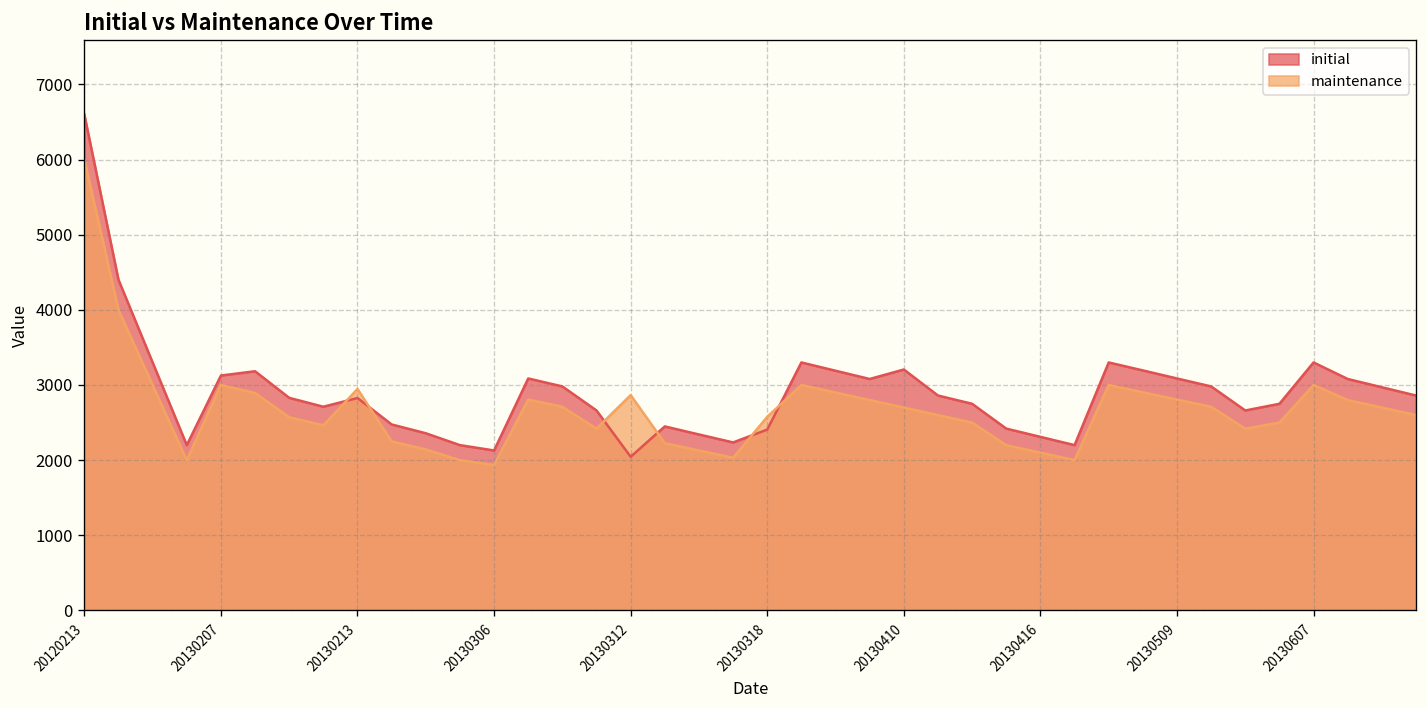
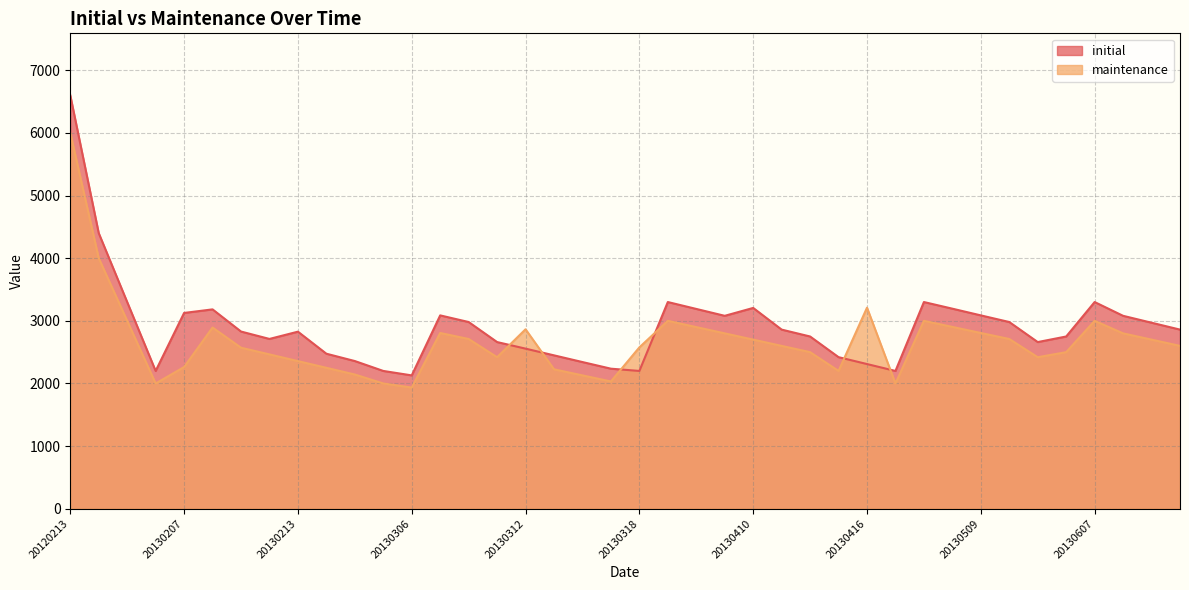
  {
    "initial": {
      "20120213": 6600,
      "20130207": 3100,
      "20130213": 2800,
      "20130306": 2100,
-     "20130312": 2000,
-     "20130318": 2400,
+     "20130312": 2600,
+     "20130318": 2200,
      "20130410": 3200,
      "20130416": 2300,
      "20130509": 3100,
      "20130607": 3300
    },
    "maintenance": {
      "20120213": 6000,
-     "20130207": 3000,
-     "20130213": 2900,
+     "20130207": 2300,
+     "20130213": 2400,
      "20130306": 1900,
      "20130312": 2900,
      "20130318": 2600,
      "20130410": 2700,
-     "20130416": 2100,
+     "20130416": 3200,
      "20130509": 2800,
      "20130607": 3000
    }
  }
